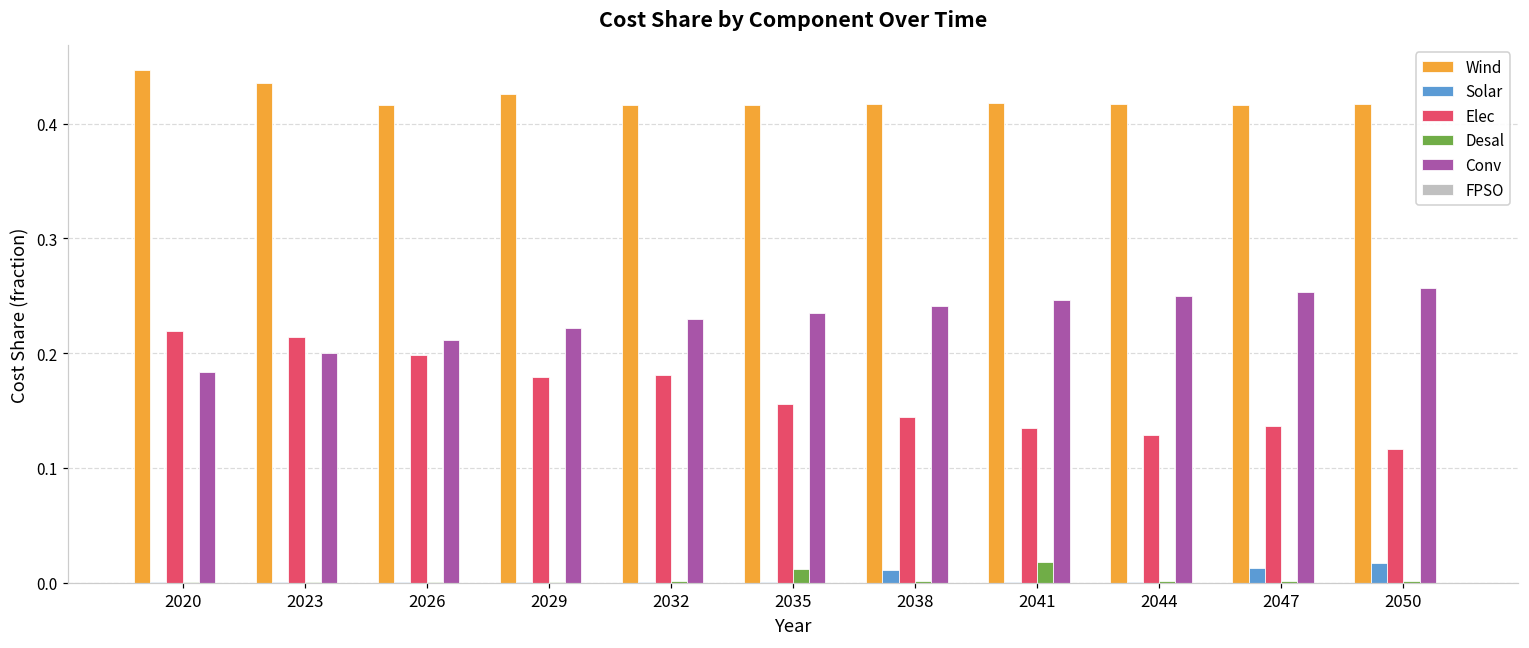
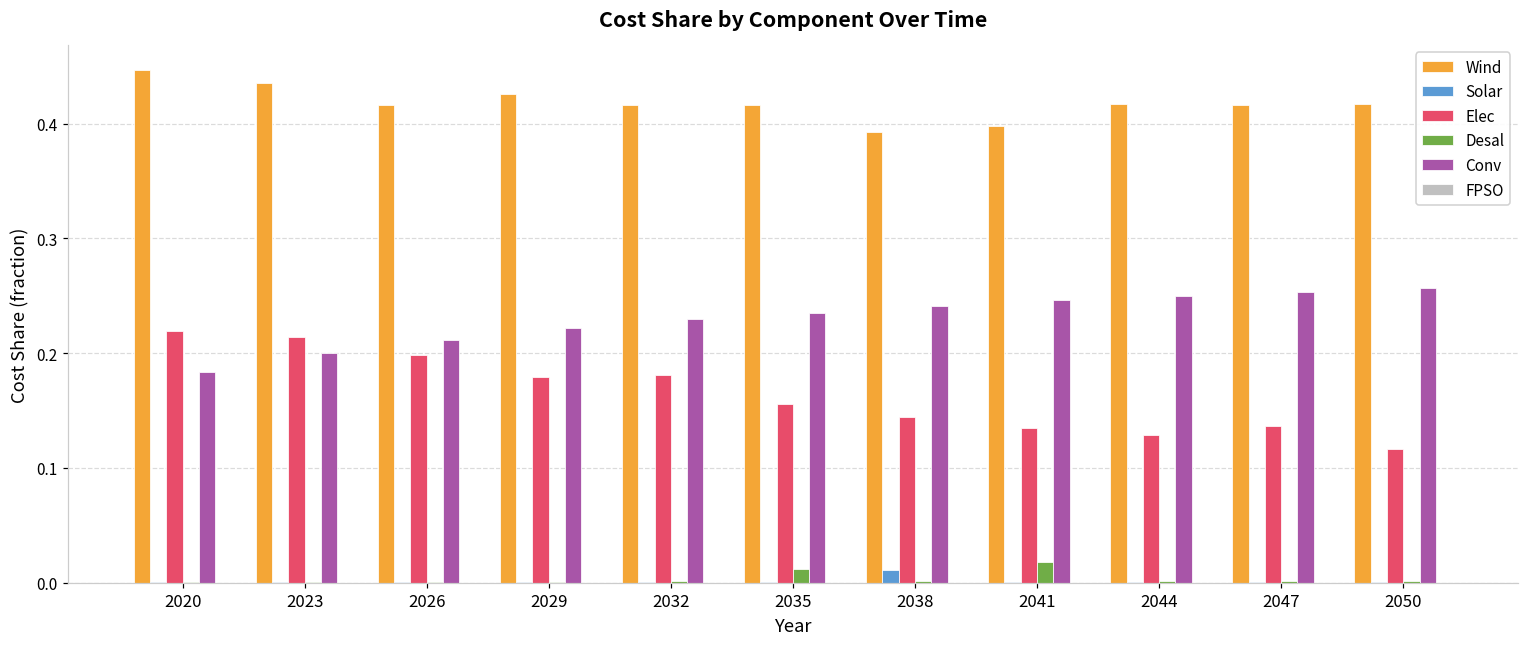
  {
    "Wind": {
      "2020": 0.446,
      "2023": 0.435,
      "2026": 0.416,
      "2029": 0.426,
      "2032": 0.416,
      "2035": 0.416,
-     "2038": 0.417,
-     "2041": 0.418,
+     "2038": 0.392,
+     "2041": 0.398,
      "2044": 0.417,
      "2047": 0.416,
      "2050": 0.417
    },
    "Solar": {
      "2038": 0.011,
-     "2047": 0.013,
-     "2050": 0.018
+     "2047": 0.001,
+     "2050": 0.000
    },
    "Elec": {
      "2020": 0.219,
      "2023": 0.214,
      "2026": 0.199,
      "2029": 0.180,
      "2032": 0.181,
      "2035": 0.156,
      "2038": 0.144,
      "2041": 0.135,
      "2044": 0.129,
      "2047": 0.136,
      "2050": 0.116
    },
    "Desal": {
      "2035": 0.012,
      "2041": 0.018
    },
    "Conv": {
      "2020": 0.184,
      "2023": 0.200,
      "2026": 0.212,
      "2029": 0.222,
      "2032": 0.229,
      "2035": 0.235,
      "2038": 0.241,
      "2041": 0.246,
      "2044": 0.250,
      "2047": 0.253,
      "2050": 0.257
    },
    "FPSO": {
      "2020": 0.000,
      "2023": 0.000,
      "2026": 0.000,
      "2029": 0.000,
      "2032": 0.000,
      "2035": 0.000,
      "2038": 0.000,
      "2041": 0.000,
      "2044": 0.000,
      "2047": 0.000,
      "2050": 0.000
    }
  }
